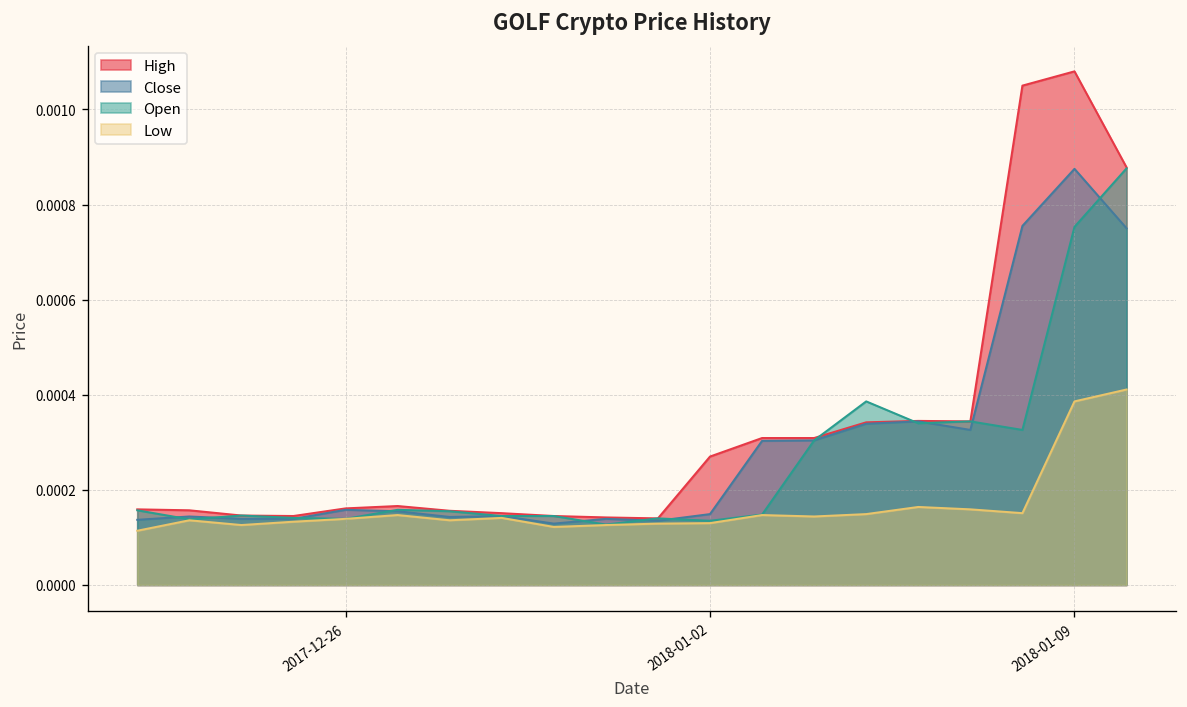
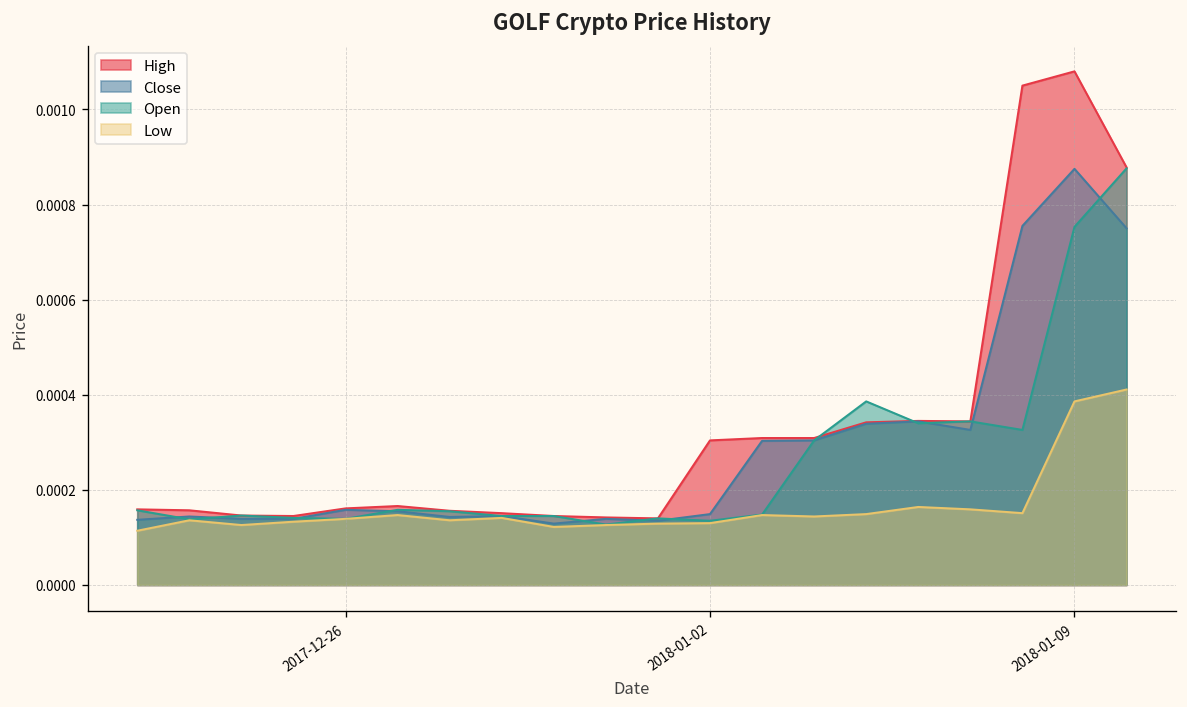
  {
    "High": {
-     "2018-01-02": 0.00027,
+     "2018-01-02": 0.00030,
      "2018-01-09": 0.00108
    },
    "Low": {
      "2018-01-09": 0.00039
    }
  }
